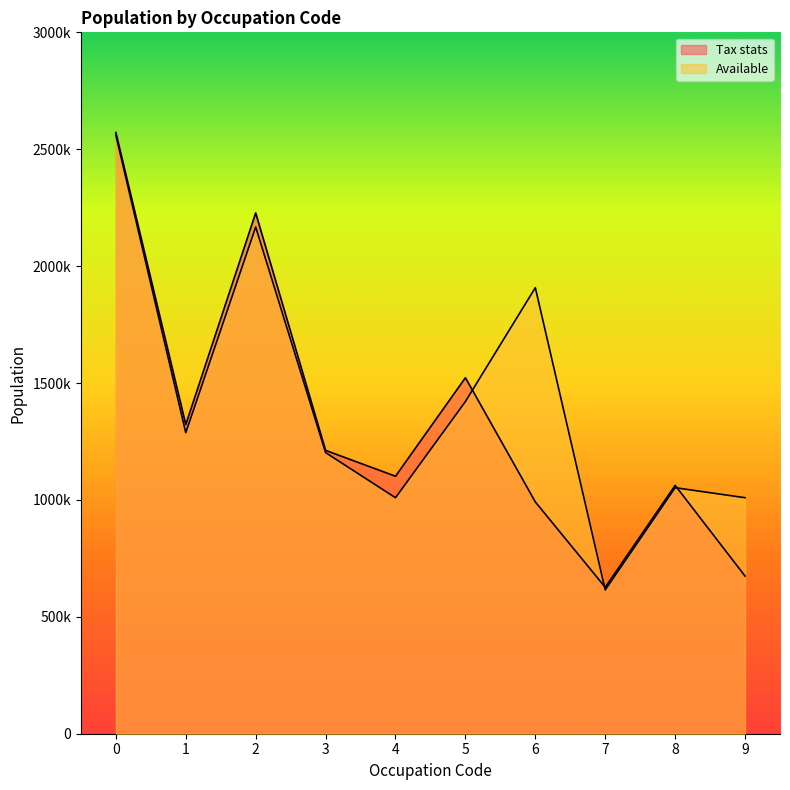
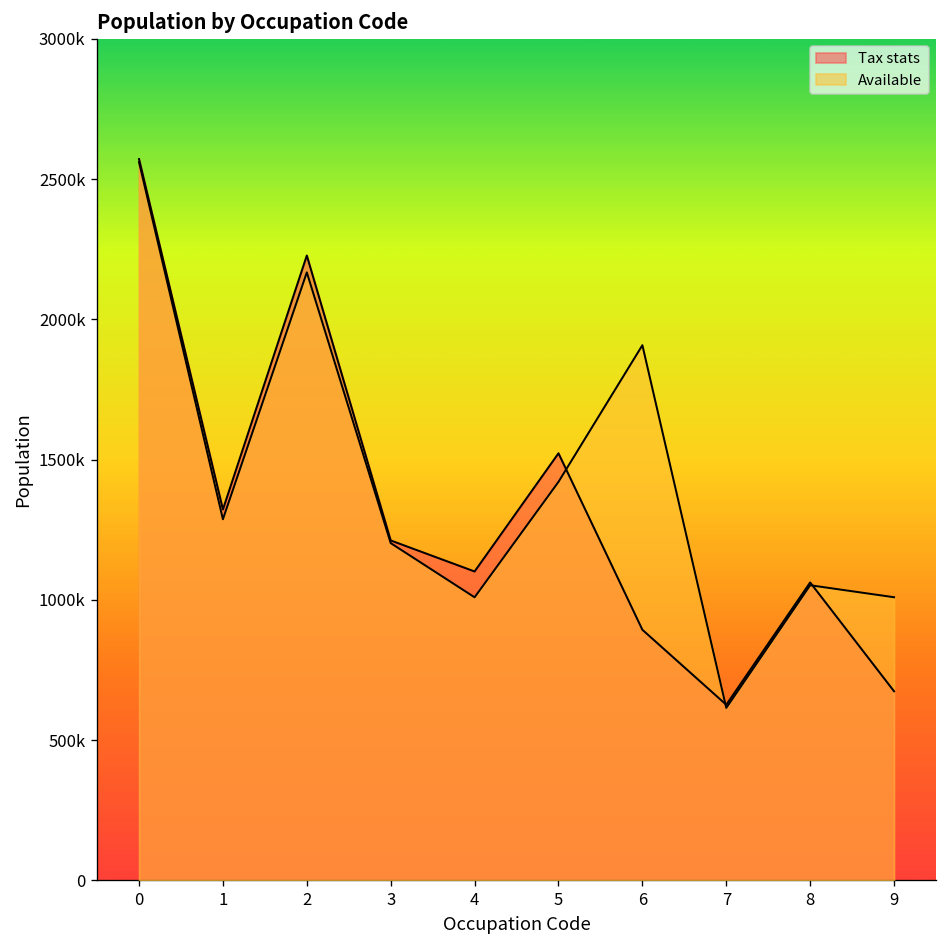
  {
    "Tax stats": {
      "0": 2570000,
      "1": 1320000,
      "2": 2230000,
      "4": 1100000,
      "5": 1520000,
-     "6": 990000,
+     "6": 890000,
      "7": 630000,
      "9": 670000
    },
    "Available": {
      "0": 2560000,
      "1": 1290000,
      "2": 2170000,
      "4": 1010000,
      "5": 1420000,
      "6": 1910000,
      "7": 620000,
      "9": 1010000
    }
  }
